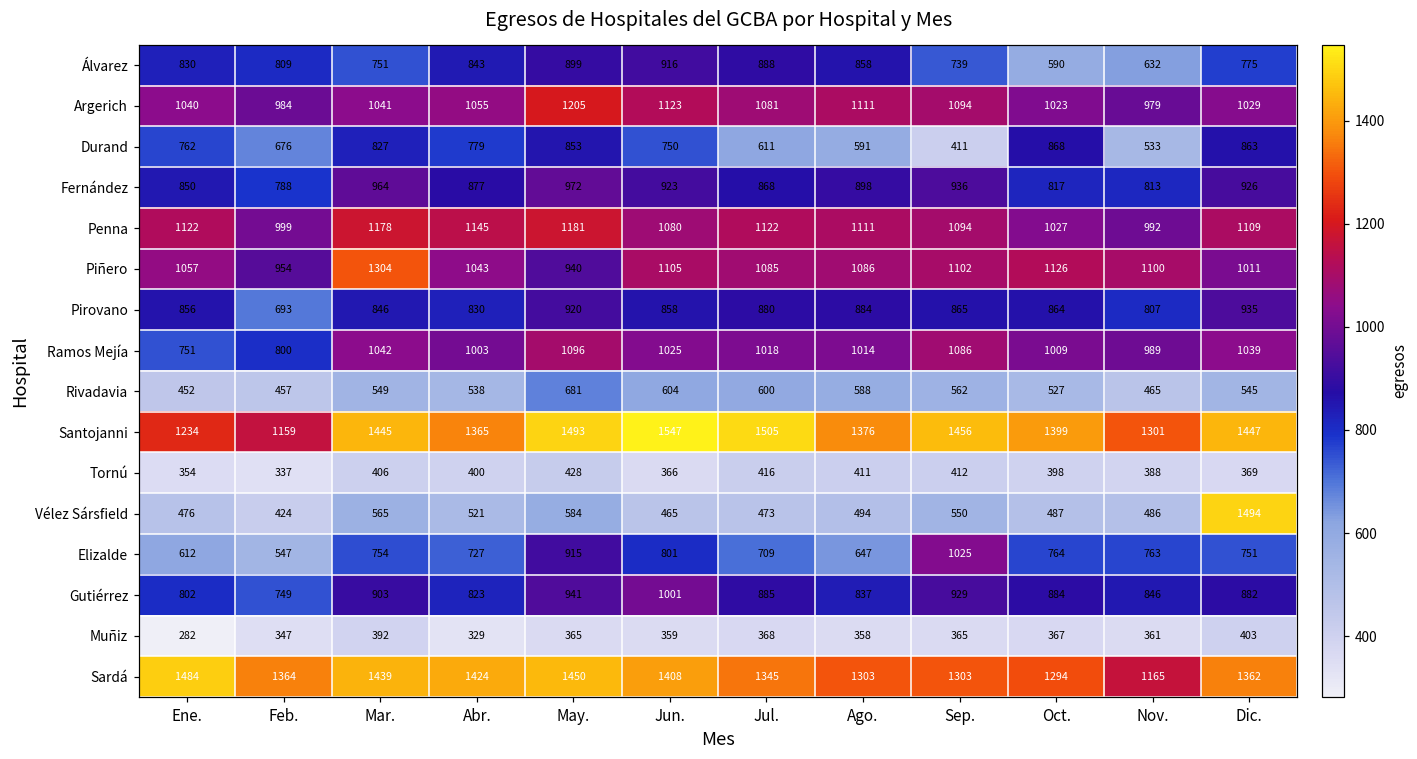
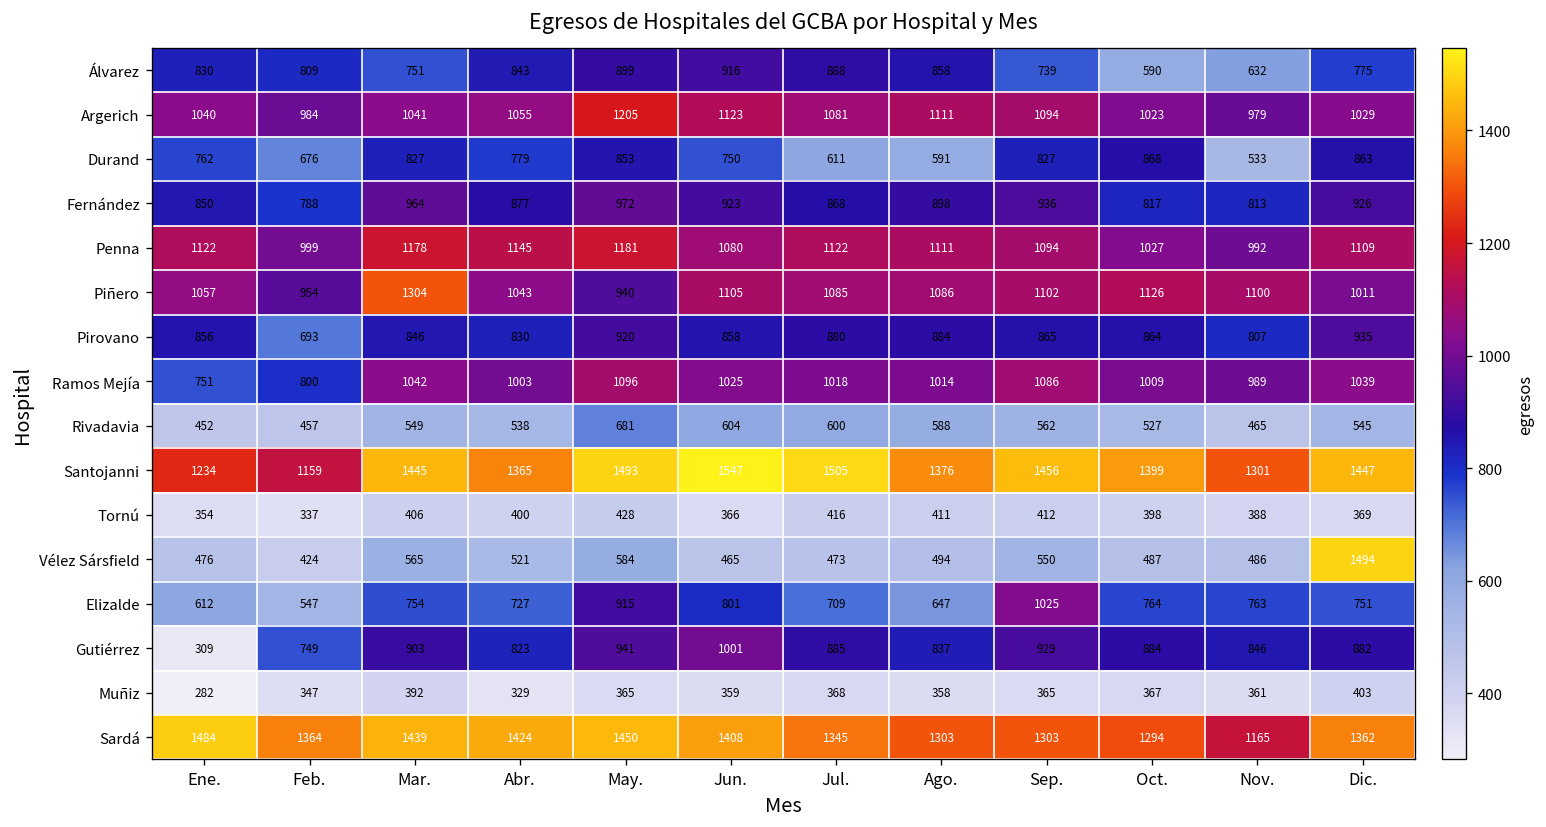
  {
    "Álvarez": {
      "Ene.": 830,
      "Feb.": 809,
      "Mar.": 751,
      "Abr.": 843,
      "May.": 899,
      "Jun.": 916,
      "Jul.": 888,
      "Ago.": 858,
      "Sep.": 739,
      "Oct.": 590,
      "Nov.": 632,
      "Dic.": 775
    },
    "Argerich": {
      "Ene.": 1040,
      "Feb.": 984,
      "Mar.": 1041,
      "Abr.": 1055,
      "May.": 1205,
      "Jun.": 1123,
      "Jul.": 1081,
      "Ago.": 1111,
      "Sep.": 1094,
      "Oct.": 1023,
      "Nov.": 979,
      "Dic.": 1029
    },
    "Durand": {
      "Ene.": 762,
      "Feb.": 676,
      "Mar.": 827,
      "Abr.": 779,
      "May.": 853,
      "Jun.": 750,
      "Jul.": 611,
      "Ago.": 591,
-     "Sep.": 411,
+     "Sep.": 827,
      "Oct.": 868,
      "Nov.": 533,
      "Dic.": 863
    },
    "Fernández": {
      "Ene.": 850,
      "Feb.": 788,
      "Mar.": 964,
      "Abr.": 877,
      "May.": 972,
      "Jun.": 923,
      "Jul.": 868,
      "Ago.": 898,
      "Sep.": 936,
      "Oct.": 817,
      "Nov.": 813,
      "Dic.": 926
    },
    "Penna": {
      "Ene.": 1122,
      "Feb.": 999,
      "Mar.": 1178,
      "Abr.": 1145,
      "May.": 1181,
      "Jun.": 1080,
      "Jul.": 1122,
      "Ago.": 1111,
      "Sep.": 1094,
      "Oct.": 1027,
      "Nov.": 992,
      "Dic.": 1109
    },
    "Piñero": {
      "Ene.": 1057,
      "Feb.": 954,
      "Mar.": 1304,
      "Abr.": 1043,
      "May.": 940,
      "Jun.": 1105,
      "Jul.": 1085,
      "Ago.": 1086,
      "Sep.": 1102,
      "Oct.": 1126,
      "Nov.": 1100,
      "Dic.": 1011
    },
    "Pirovano": {
      "Ene.": 856,
      "Feb.": 693,
      "Mar.": 846,
      "Abr.": 830,
      "May.": 920,
      "Jun.": 858,
      "Jul.": 880,
      "Ago.": 884,
      "Sep.": 865,
      "Oct.": 864,
      "Nov.": 807,
      "Dic.": 935
    },
    "Ramos Mejía": {
      "Ene.": 751,
      "Feb.": 800,
      "Mar.": 1042,
      "Abr.": 1003,
      "May.": 1096,
      "Jun.": 1025,
      "Jul.": 1018,
      "Ago.": 1014,
      "Sep.": 1086,
      "Oct.": 1009,
      "Nov.": 989,
      "Dic.": 1039
    },
    "Rivadavia": {
      "Ene.": 452,
      "Feb.": 457,
      "Mar.": 549,
      "Abr.": 538,
      "May.": 681,
      "Jun.": 604,
      "Jul.": 600,
      "Ago.": 588,
      "Sep.": 562,
      "Oct.": 527,
      "Nov.": 465,
      "Dic.": 545
    },
    "Santojanni": {
      "Ene.": 1234,
      "Feb.": 1159,
      "Mar.": 1445,
      "Abr.": 1365,
      "May.": 1493,
      "Jun.": 1547,
      "Jul.": 1505,
      "Ago.": 1376,
      "Sep.": 1456,
      "Oct.": 1399,
      "Nov.": 1301,
      "Dic.": 1447
    },
    "Tornú": {
      "Ene.": 354,
      "Feb.": 337,
      "Mar.": 406,
      "Abr.": 400,
      "May.": 428,
      "Jun.": 366,
      "Jul.": 416,
      "Ago.": 411,
      "Sep.": 412,
      "Oct.": 398,
      "Nov.": 388,
      "Dic.": 369
    },
    "Vélez Sársfield": {
      "Ene.": 476,
      "Feb.": 424,
      "Mar.": 565,
      "Abr.": 521,
      "May.": 584,
      "Jun.": 465,
      "Jul.": 473,
      "Ago.": 494,
      "Sep.": 550,
      "Oct.": 487,
      "Nov.": 486,
      "Dic.": 1494
    },
    "Elizalde": {
      "Ene.": 612,
      "Feb.": 547,
      "Mar.": 754,
      "Abr.": 727,
      "May.": 915,
      "Jun.": 801,
      "Jul.": 709,
      "Ago.": 647,
      "Sep.": 1025,
      "Oct.": 764,
      "Nov.": 763,
      "Dic.": 751
    },
    "Gutiérrez": {
-     "Ene.": 802,
+     "Ene.": 309,
      "Feb.": 749,
      "Mar.": 903,
      "Abr.": 823,
      "May.": 941,
      "Jun.": 1001,
      "Jul.": 885,
      "Ago.": 837,
      "Sep.": 929,
      "Oct.": 884,
      "Nov.": 846,
      "Dic.": 882
    },
    "Muñiz": {
      "Ene.": 282,
      "Feb.": 347,
      "Mar.": 392,
      "Abr.": 329,
      "May.": 365,
      "Jun.": 359,
      "Jul.": 368,
      "Ago.": 358,
      "Sep.": 365,
      "Oct.": 367,
      "Nov.": 361,
      "Dic.": 403
    },
    "Sardá": {
      "Ene.": 1484,
      "Feb.": 1364,
      "Mar.": 1439,
      "Abr.": 1424,
      "May.": 1450,
      "Jun.": 1408,
      "Jul.": 1345,
      "Ago.": 1303,
      "Sep.": 1303,
      "Oct.": 1294,
      "Nov.": 1165,
      "Dic.": 1362
    }
  }
